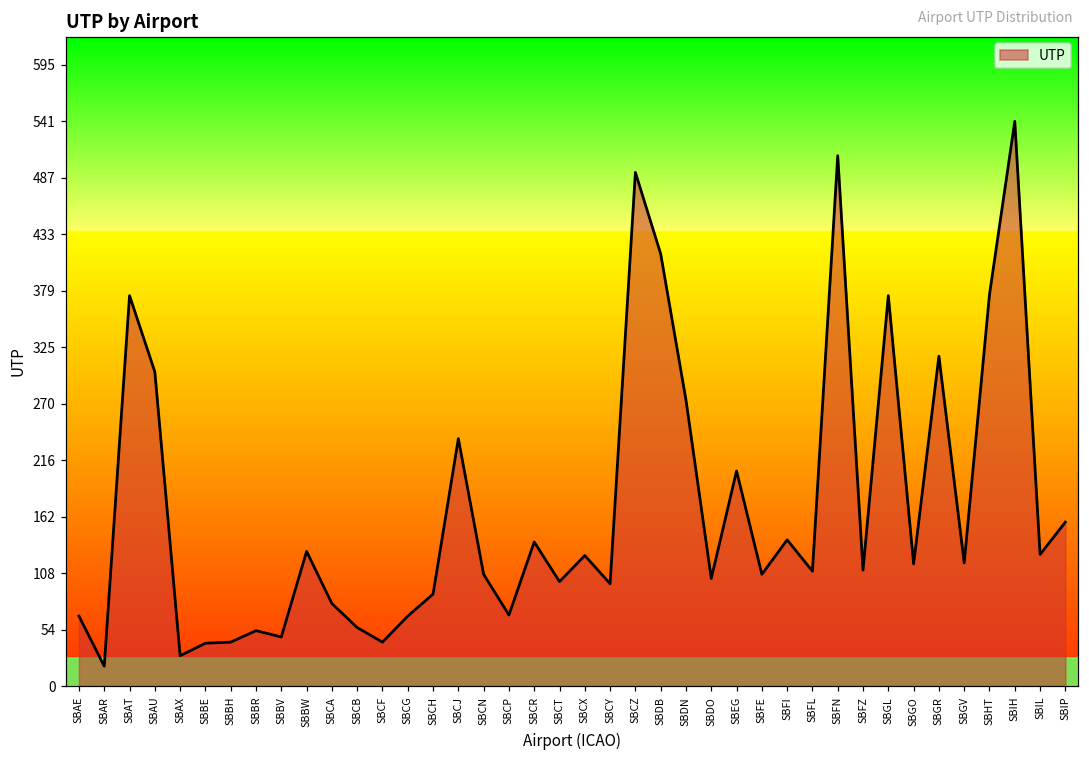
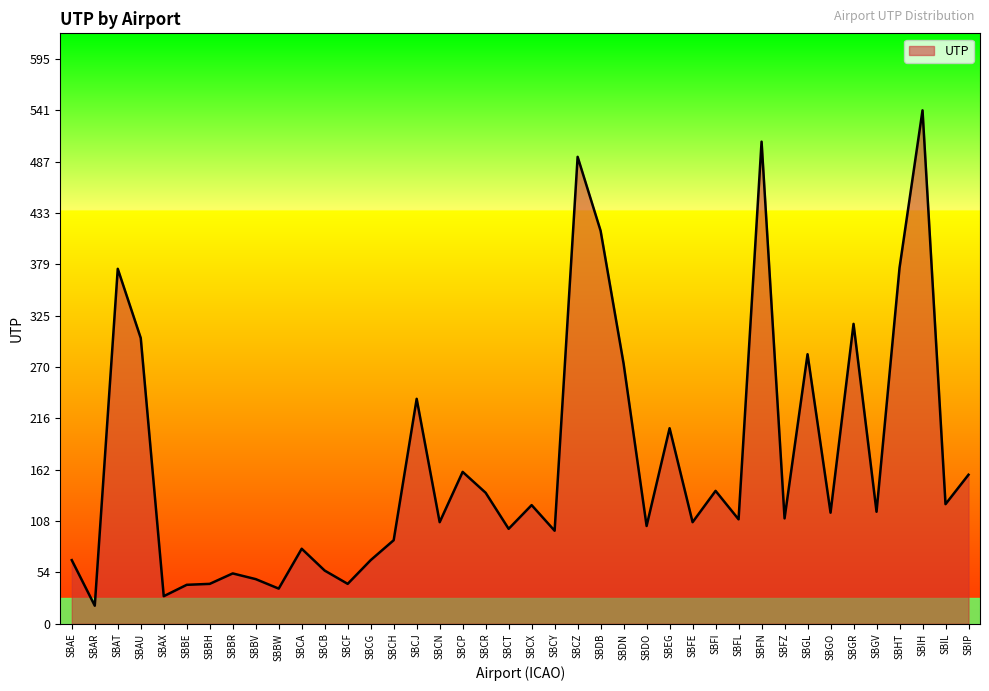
  {
    "SBAE": 70,
    "SBAT": 370,
    "SBAU": 300,
    "SBAX": 30,
    "SBBE": 40,
    "SBBH": 40,
    "SBBR": 50,
    "SBBV": 50,
-   "SBBW": 130,
+   "SBBW": 40,
    "SBCA": 80,
    "SBCB": 60,
    "SBCF": 40,
    "SBCG": 70,
    "SBCH": 90,
    "SBCJ": 240,
    "SBCN": 110,
-   "SBCP": 70,
+   "SBCP": 160,
    "SBCR": 140,
    "SBCT": 100,
    "SBCX": 130,
    "SBCY": 100,
    "SBCZ": 490,
    "SBDB": 410,
    "SBDN": 270,
    "SBDO": 100,
    "SBEG": 210,
    "SBFE": 110,
    "SBFI": 140,
    "SBFL": 110,
    "SBFN": 510,
    "SBFZ": 110,
-   "SBGL": 370,
+   "SBGL": 280,
    "SBGO": 120,
    "SBGR": 320,
    "SBGV": 120,
    "SBHT": 380,
    "SBIH": 540,
    "SBIL": 130,
    "SBIP": 160
  }
